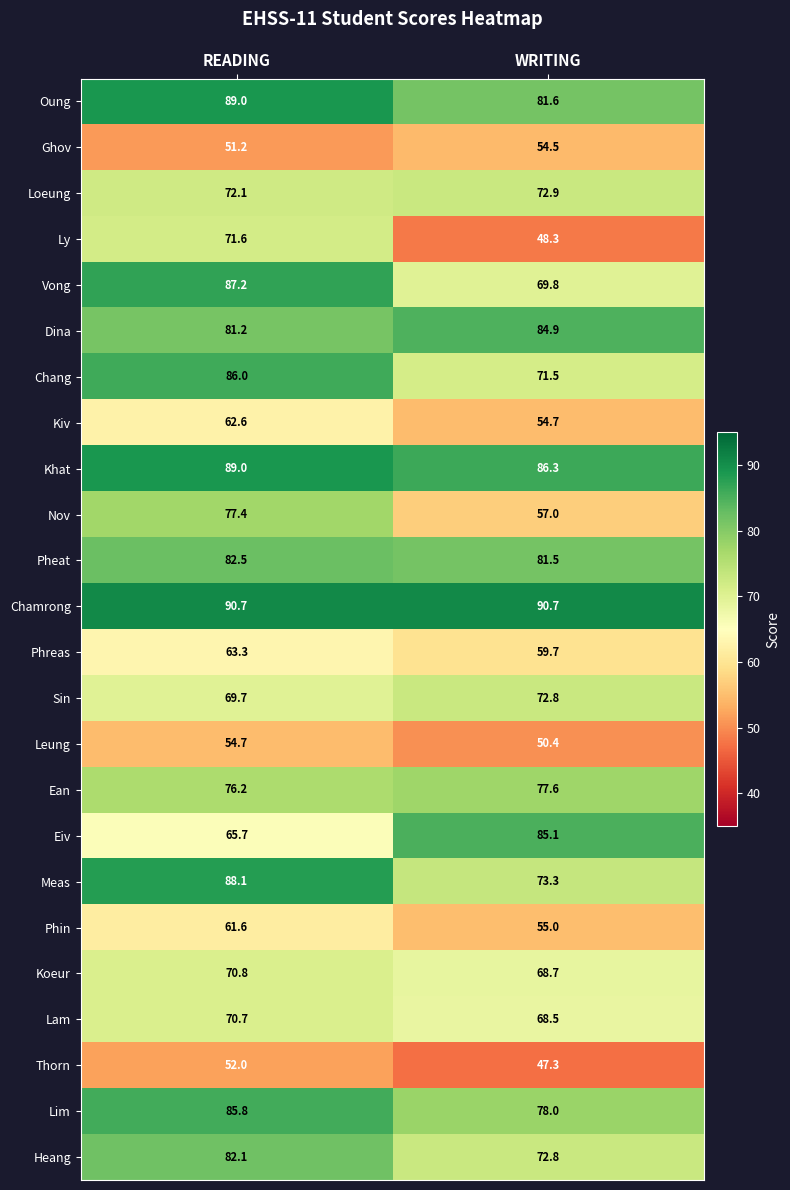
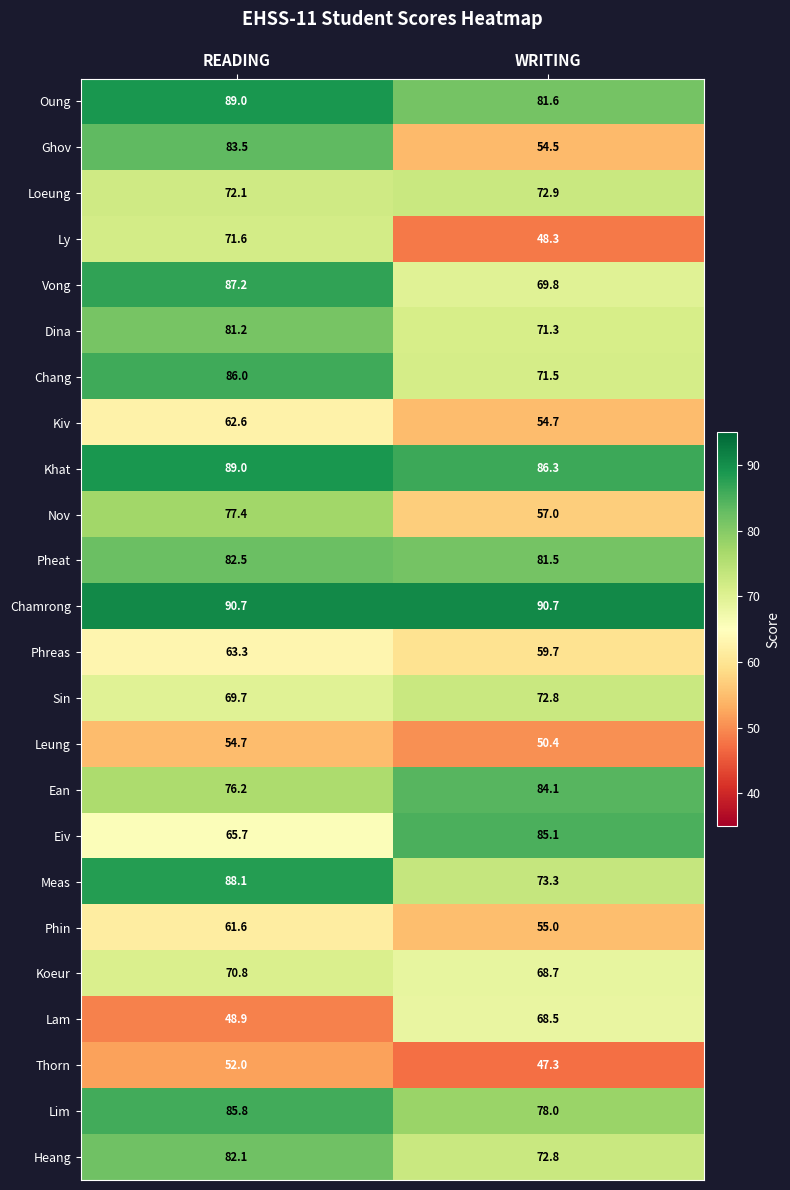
  {
    "Oung": {
      "READING": 89.0,
      "WRITING": 81.6
    },
    "Ghov": {
-     "READING": 51.2,
+     "READING": 83.5,
      "WRITING": 54.5
    },
    "Loeung": {
      "READING": 72.1,
      "WRITING": 72.9
    },
    "Ly": {
      "READING": 71.6,
      "WRITING": 48.3
    },
    "Vong": {
      "READING": 87.2,
      "WRITING": 69.8
    },
    "Dina": {
      "READING": 81.2,
-     "WRITING": 84.9
+     "WRITING": 71.3
    },
    "Chang": {
      "READING": 86.0,
      "WRITING": 71.5
    },
    "Kiv": {
      "READING": 62.6,
      "WRITING": 54.7
    },
    "Khat": {
      "READING": 89.0,
      "WRITING": 86.3
    },
    "Nov": {
      "READING": 77.4,
      "WRITING": 57.0
    },
    "Pheat": {
      "READING": 82.5,
      "WRITING": 81.5
    },
    "Chamrong": {
      "READING": 90.7,
      "WRITING": 90.7
    },
    "Phreas": {
      "READING": 63.3,
      "WRITING": 59.7
    },
    "Sin": {
      "READING": 69.7,
      "WRITING": 72.8
    },
    "Leung": {
      "READING": 54.7,
      "WRITING": 50.4
    },
    "Ean": {
      "READING": 76.2,
-     "WRITING": 77.6
+     "WRITING": 84.1
    },
    "Eiv": {
      "READING": 65.7,
      "WRITING": 85.1
    },
    "Meas": {
      "READING": 88.1,
      "WRITING": 73.3
    },
    "Phin": {
      "READING": 61.6,
      "WRITING": 55.0
    },
    "Koeur": {
      "READING": 70.8,
      "WRITING": 68.7
    },
    "Lam": {
-     "READING": 70.7,
+     "READING": 48.9,
      "WRITING": 68.5
    },
    "Thorn": {
      "READING": 52.0,
      "WRITING": 47.3
    },
    "Lim": {
      "READING": 85.8,
      "WRITING": 78.0
    },
    "Heang": {
      "READING": 82.1,
      "WRITING": 72.8
    }
  }
